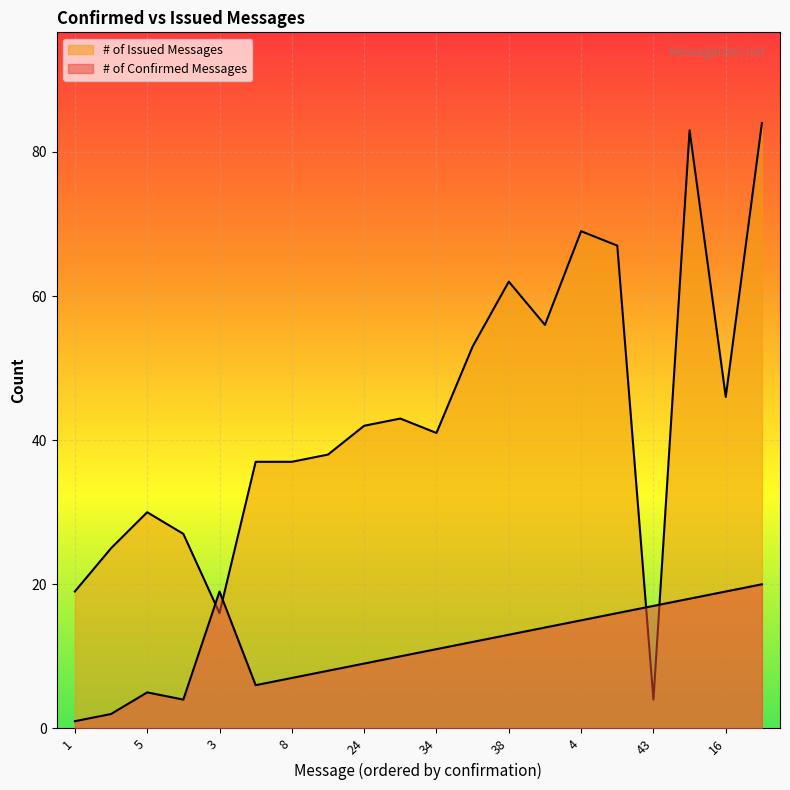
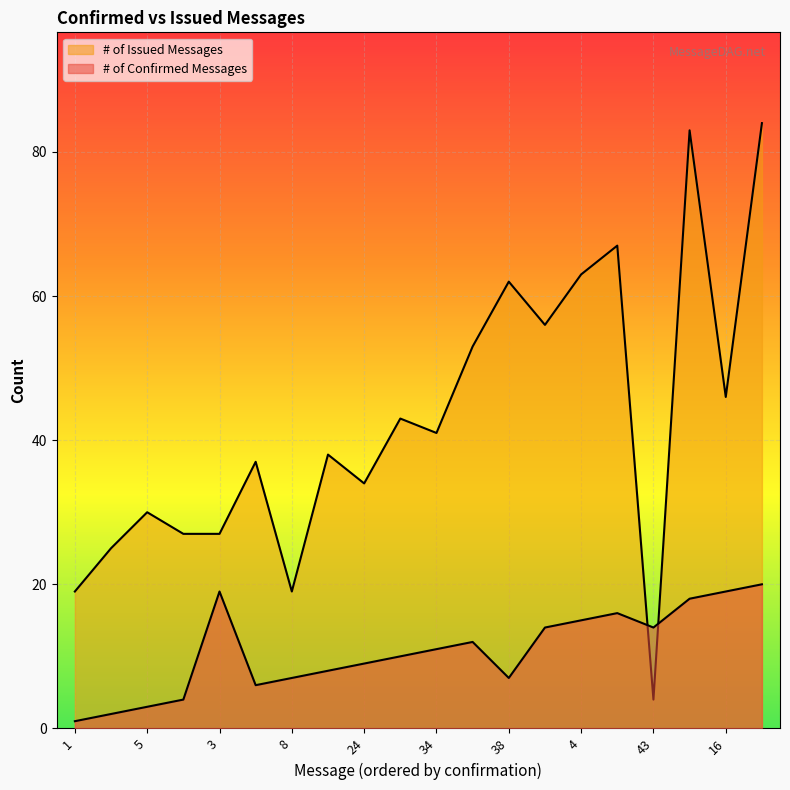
  {
    "# of Issued Messages": {
      "1": 19,
      "5": 30,
-     "3": 16,
-     "8": 37,
-     "24": 42,
+     "3": 27,
+     "8": 19,
+     "24": 34,
      "34": 41,
      "38": 62,
-     "4": 69,
+     "4": 63,
      "43": 4,
      "16": 46
    },
    "# of Confirmed Messages": {
      "1": 1,
-     "5": 5,
+     "5": 3,
      "3": 19,
      "8": 7,
      "24": 9,
      "34": 11,
-     "38": 13,
+     "38": 7,
      "4": 15,
-     "43": 17,
+     "43": 14,
      "16": 19
    }
  }
